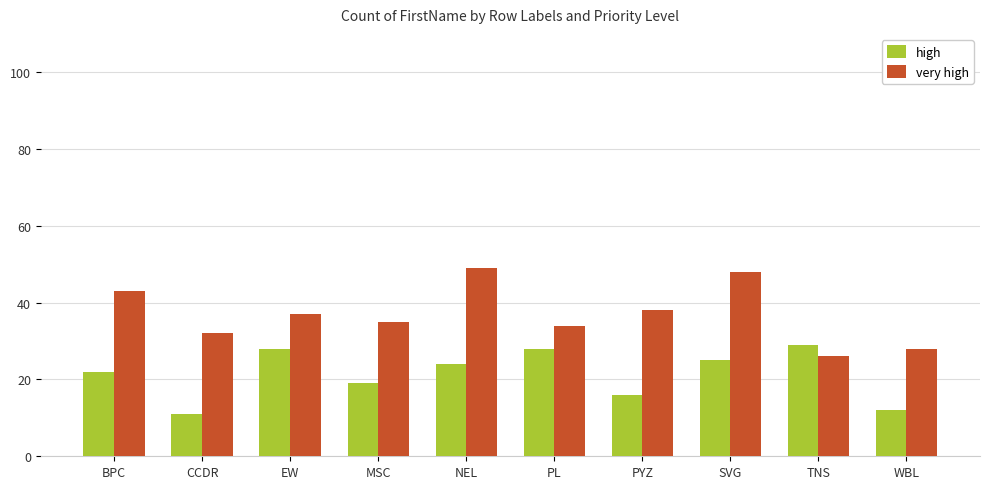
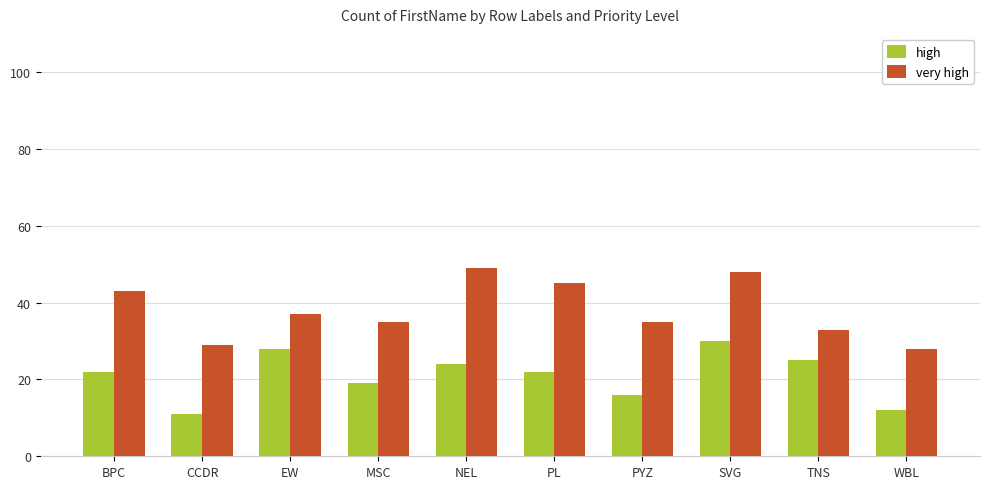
  {
    "high": {
      "BPC": 22,
      "CCDR": 11,
      "EW": 28,
      "MSC": 19,
      "NEL": 24,
-     "PL": 28,
+     "PL": 22,
      "PYZ": 16,
-     "SVG": 25,
-     "TNS": 29,
+     "SVG": 30,
+     "TNS": 25,
      "WBL": 12
    },
    "very high": {
      "BPC": 43,
-     "CCDR": 32,
+     "CCDR": 29,
      "EW": 37,
      "MSC": 35,
      "NEL": 49,
-     "PL": 34,
-     "PYZ": 38,
+     "PL": 45,
+     "PYZ": 35,
      "SVG": 48,
-     "TNS": 26,
+     "TNS": 33,
      "WBL": 28
    }
  }
